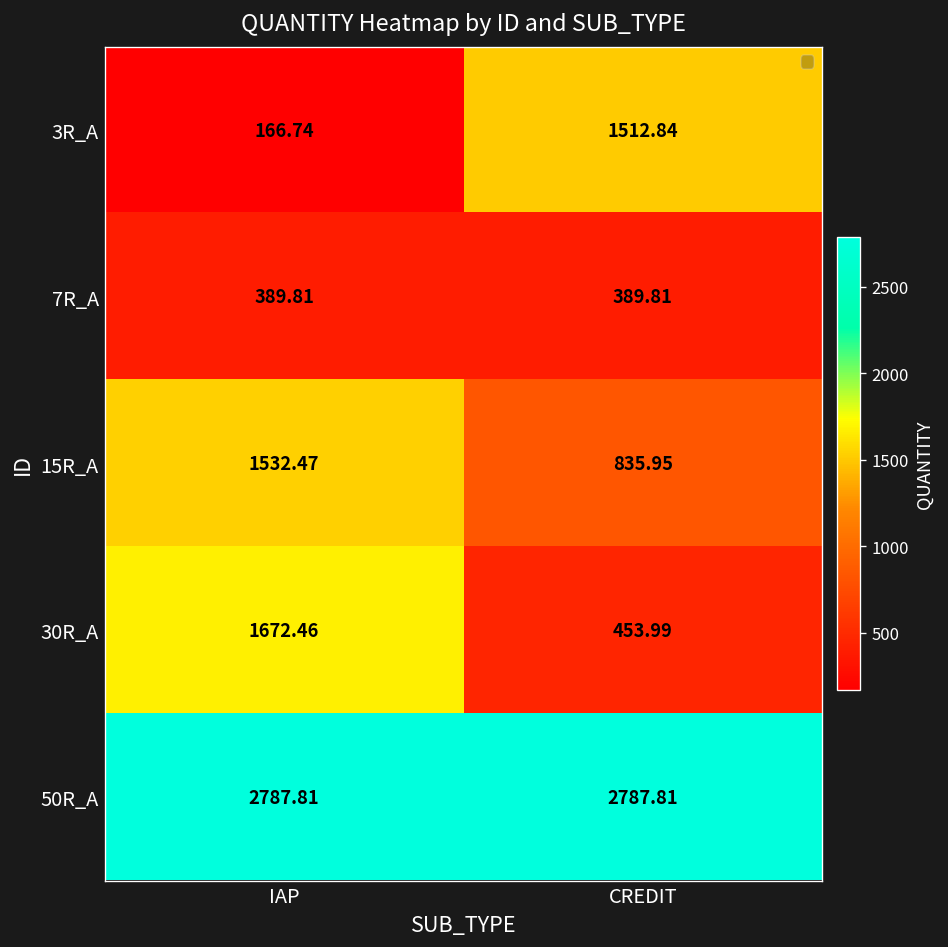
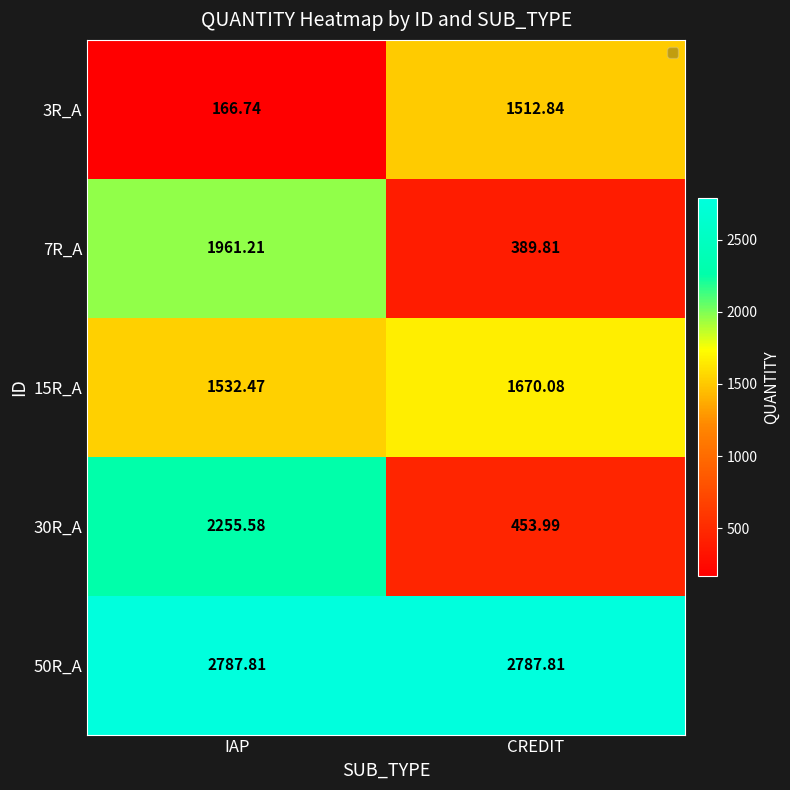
  {
    "3R_A": {
      "IAP": 166.74,
      "CREDIT": 1512.84
    },
    "7R_A": {
-     "IAP": 389.81,
+     "IAP": 1961.21,
      "CREDIT": 389.81
    },
    "15R_A": {
      "IAP": 1532.47,
-     "CREDIT": 835.95
+     "CREDIT": 1670.08
    },
    "30R_A": {
-     "IAP": 1672.46,
+     "IAP": 2255.58,
      "CREDIT": 453.99
    },
    "50R_A": {
      "IAP": 2787.81,
      "CREDIT": 2787.81
    }
  }
